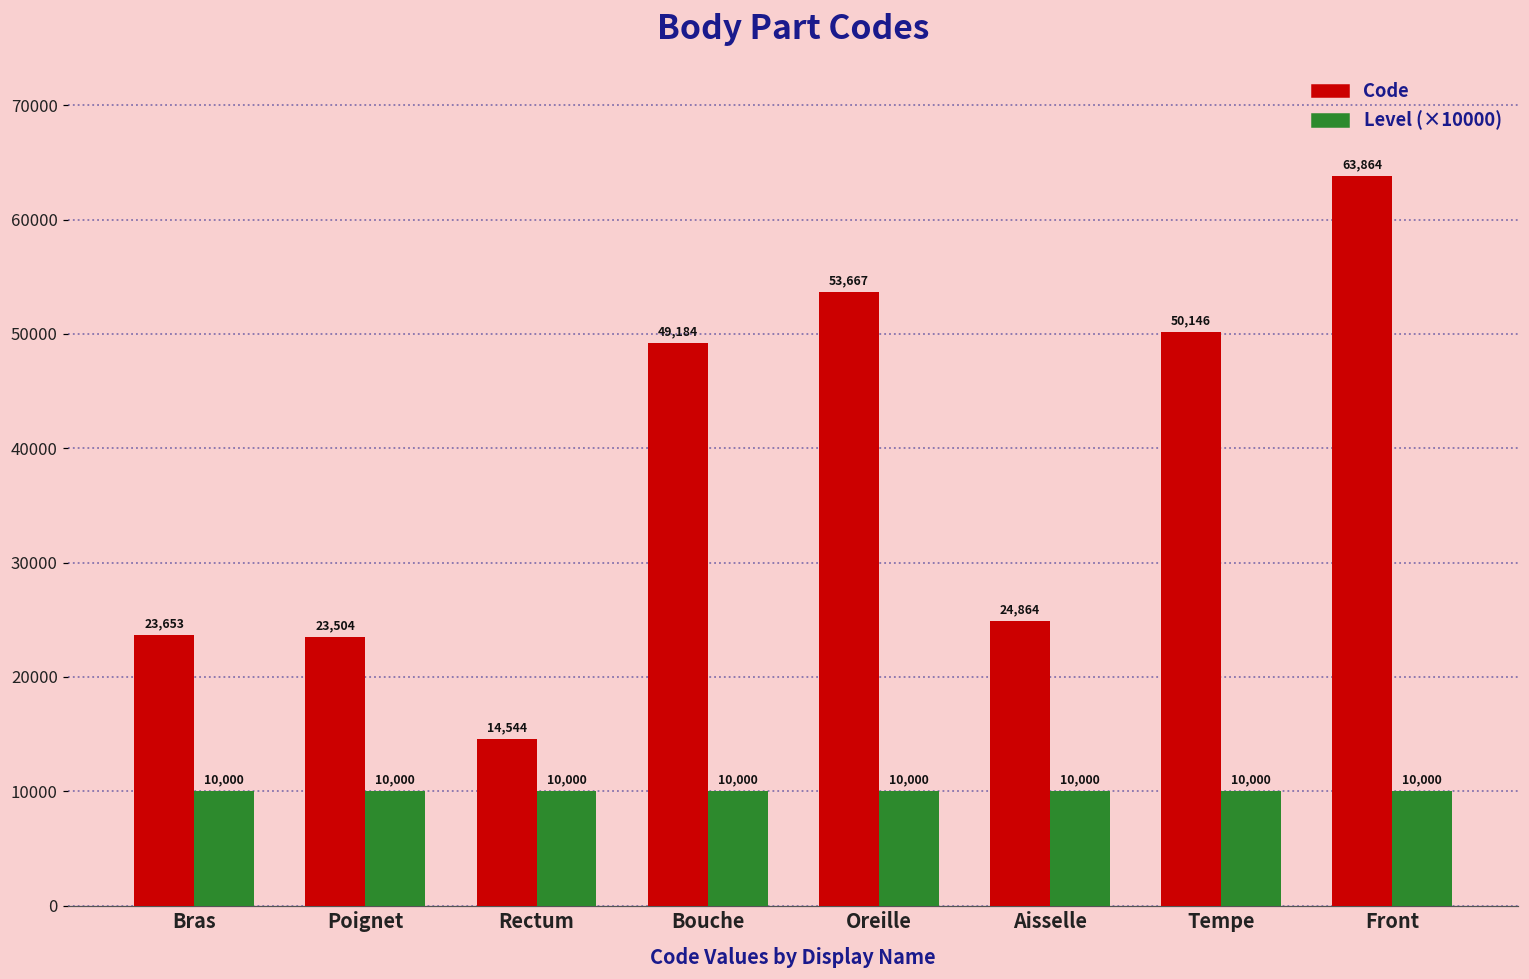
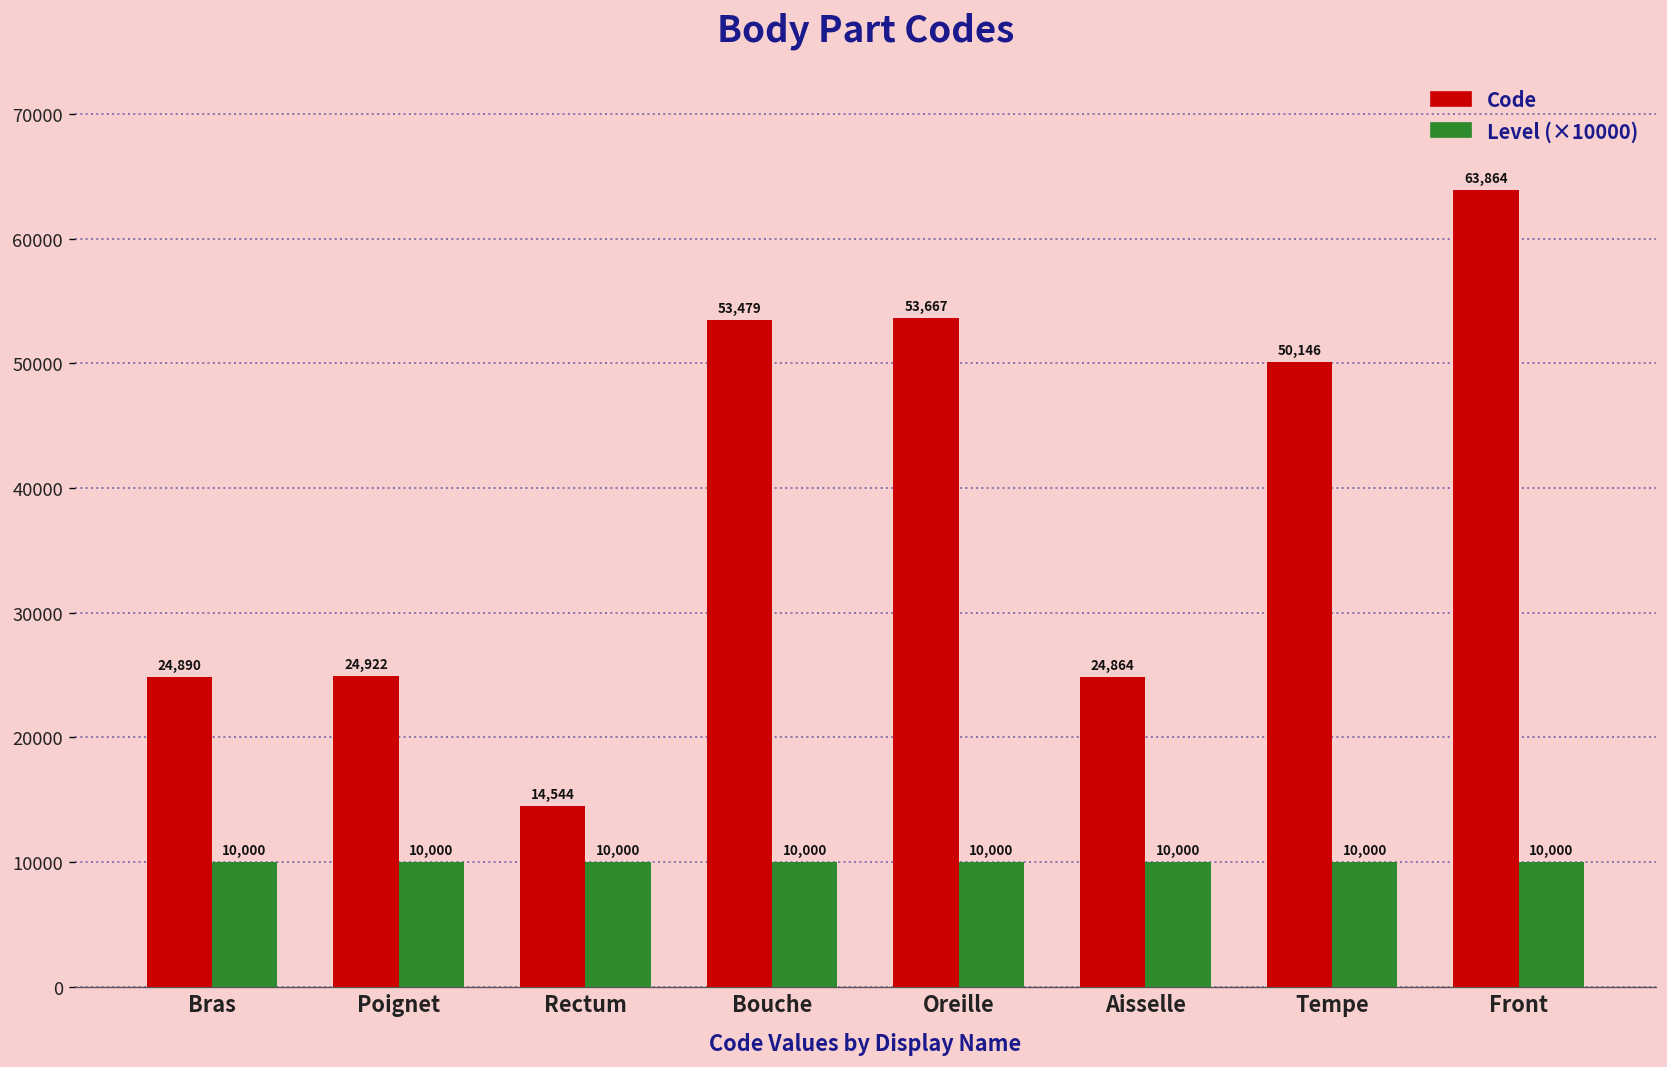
  {
    "Code": {
-     "Bras": "23,653",
-     "Poignet": "23,504",
+     "Bras": "24,890",
+     "Poignet": "24,922",
      "Rectum": "14,544",
-     "Bouche": "49,184",
+     "Bouche": "53,479",
      "Oreille": "53,667",
      "Aisselle": "24,864",
      "Tempe": "50,146",
      "Front": "63,864"
    },
    "Level (×10000)": {
      "Bras": "10,000",
      "Poignet": "10,000",
      "Rectum": "10,000",
      "Bouche": "10,000",
      "Oreille": "10,000",
      "Aisselle": "10,000",
      "Tempe": "10,000",
      "Front": "10,000"
    }
  }
